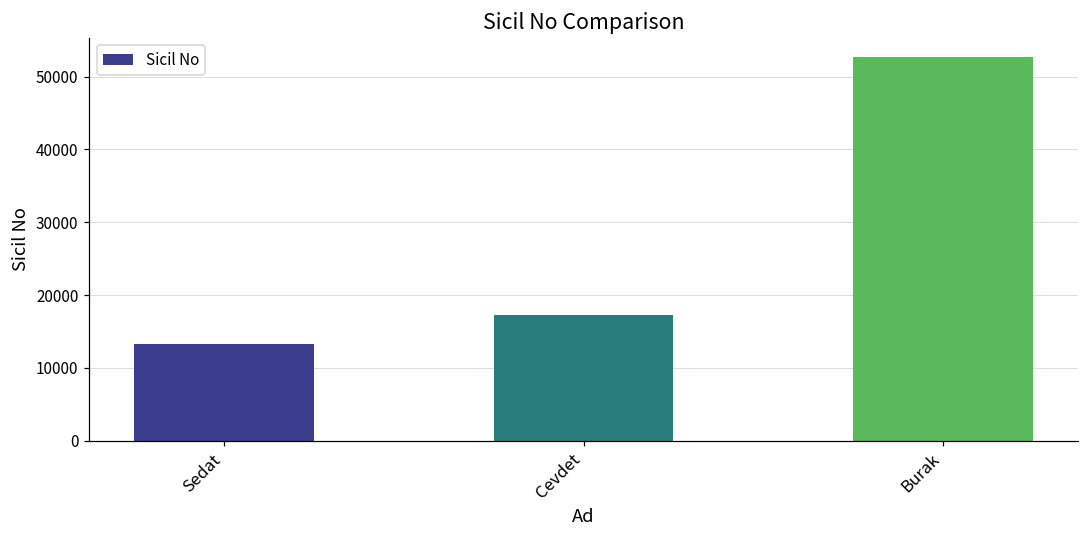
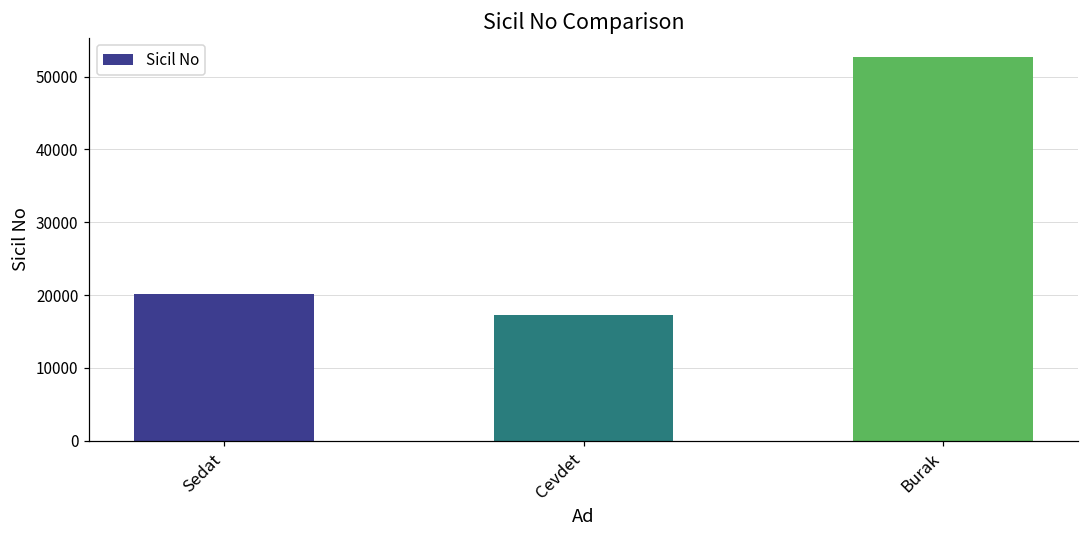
  {
-   "Sedat": 13000,
+   "Sedat": 20000,
    "Cevdet": 17000,
    "Burak": 53000
  }
